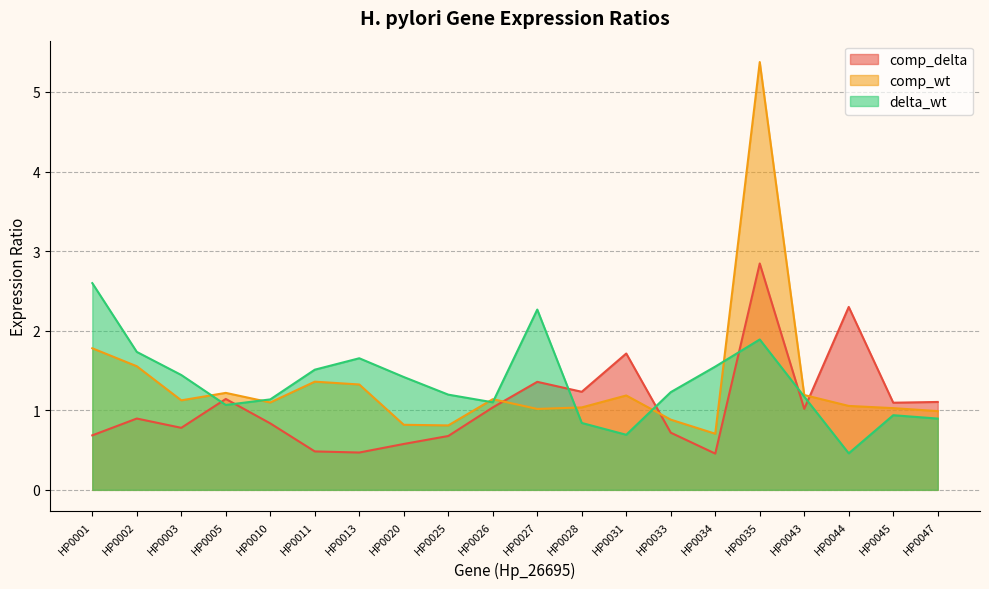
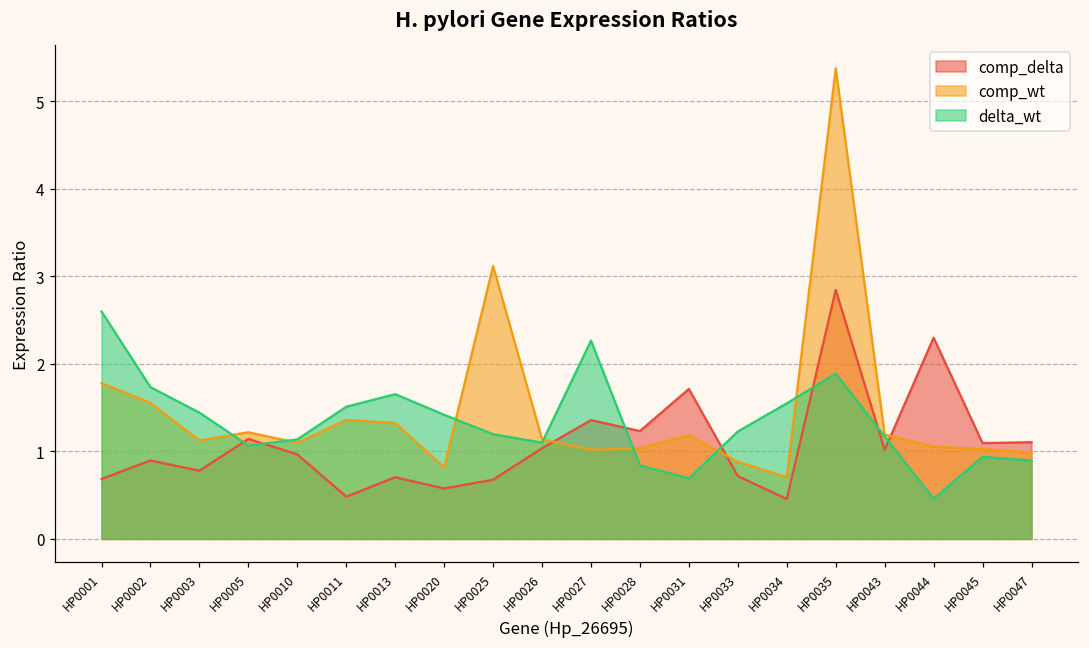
  {
    "comp_delta": {
      "HP0001": 0.7,
      "HP0002": 0.9,
      "HP0003": 0.8,
      "HP0005": 1.1,
-     "HP0010": 0.8,
+     "HP0010": 1.0,
      "HP0011": 0.5,
-     "HP0013": 0.5,
+     "HP0013": 0.7,
      "HP0020": 0.6,
      "HP0025": 0.7,
      "HP0026": 1.0,
      "HP0027": 1.4,
      "HP0028": 1.2,
      "HP0031": 1.7,
      "HP0033": 0.7,
      "HP0034": 0.5,
      "HP0035": 2.8,
      "HP0043": 1.0,
      "HP0044": 2.3,
      "HP0045": 1.1,
      "HP0047": 1.1
    },
    "comp_wt": {
      "HP0001": 1.8,
      "HP0002": 1.6,
      "HP0003": 1.1,
      "HP0005": 1.2,
      "HP0010": 1.1,
      "HP0011": 1.4,
      "HP0013": 1.3,
      "HP0020": 0.8,
-     "HP0025": 0.8,
+     "HP0025": 3.1,
      "HP0026": 1.1,
      "HP0027": 1.0,
      "HP0028": 1.0,
      "HP0031": 1.2,
      "HP0033": 0.9,
      "HP0034": 0.7,
      "HP0035": 5.4,
      "HP0044": 1.1,
      "HP0045": 1.0,
      "HP0047": 1.0
    },
    "delta_wt": {
      "HP0001": 2.6,
      "HP0002": 1.7,
      "HP0003": 1.4,
      "HP0005": 1.1,
      "HP0010": 1.1,
      "HP0011": 1.5,
      "HP0013": 1.7,
      "HP0020": 1.4,
      "HP0025": 1.2,
      "HP0026": 1.1,
      "HP0027": 2.3,
      "HP0028": 0.8,
      "HP0031": 0.7,
      "HP0033": 1.2,
      "HP0034": 1.5,
      "HP0035": 1.9,
      "HP0044": 0.5,
      "HP0045": 0.9,
      "HP0047": 0.9
    }
  }
